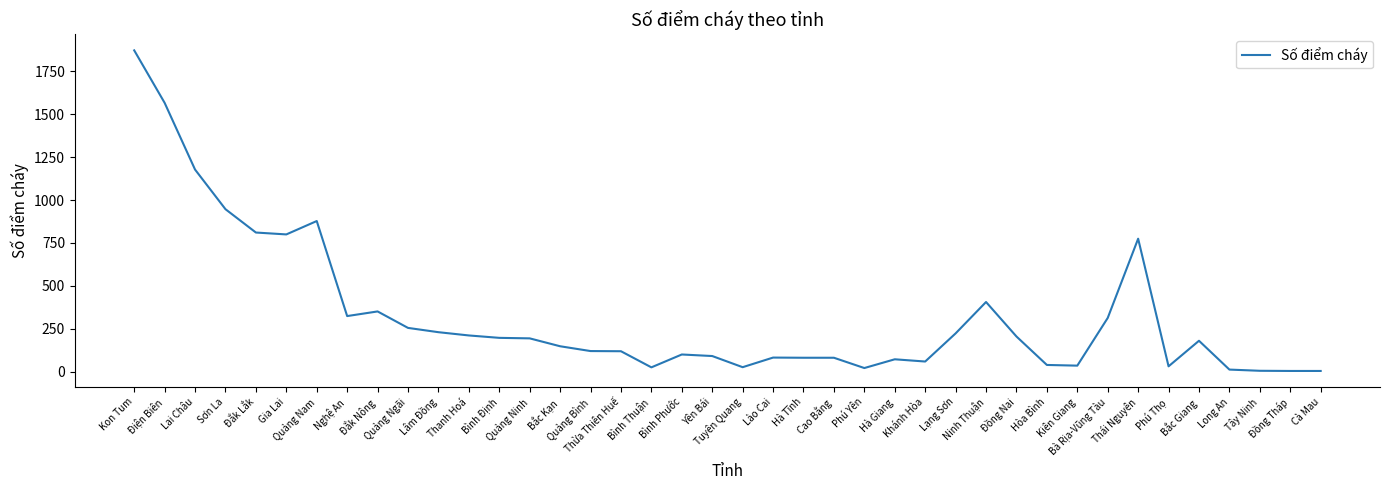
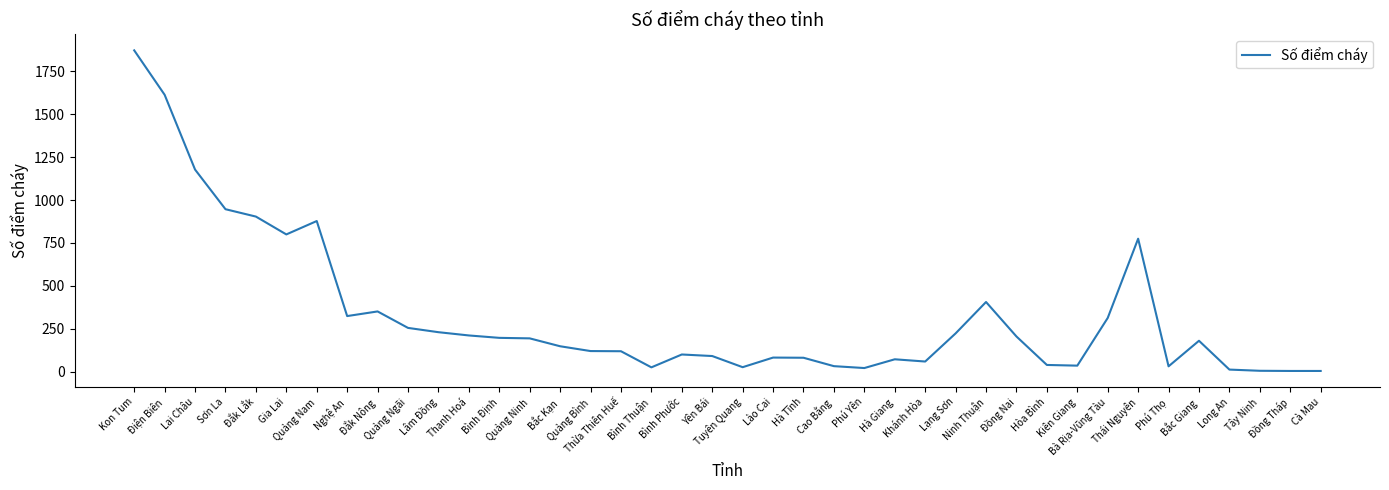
  {
    "Kon Tum": 1870,
-   "Điện Biên": 1570,
+   "Điện Biên": 1610,
    "Lai Châu": 1180,
    "Sơn La": 950,
-   "Đắk Lắk": 810,
+   "Đắk Lắk": 900,
    "Gia Lai": 800,
    "Quảng Nam": 880,
    "Nghệ An": 320,
    "Đắk Nông": 350,
    "Quảng Ngãi": 260,
    "Lâm Đồng": 230,
    "Thanh Hoá": 210,
    "Bình Định": 200,
    "Quảng Ninh": 190,
    "Bắc Kạn": 150,
    "Quảng Bình": 120,
    "Thừa Thiên Huế": 120,
    "Bình Thuận": 30,
    "Bình Phước": 100,
    "Yên Bái": 90,
    "Tuyên Quang": 30,
    "Lào Cai": 80,
    "Hà Tĩnh": 80,
-   "Cao Bằng": 80,
+   "Cao Bằng": 30,
    "Phú Yên": 20,
    "Hà Giang": 70,
    "Khánh Hòa": 60,
    "Lạng Sơn": 220,
    "Ninh Thuận": 410,
    "Đồng Nai": 210,
    "Hòa Bình": 40,
    "Kiên Giang": 40,
    "Bà Rịa-Vũng Tàu": 310,
    "Thái Nguyên": 780,
    "Phú Thọ": 30,
    "Bắc Giang": 180,
    "Long An": 10,
    "Tây Ninh": 10,
    "Đồng Tháp": 0,
    "Cà Mau": 0
  }
